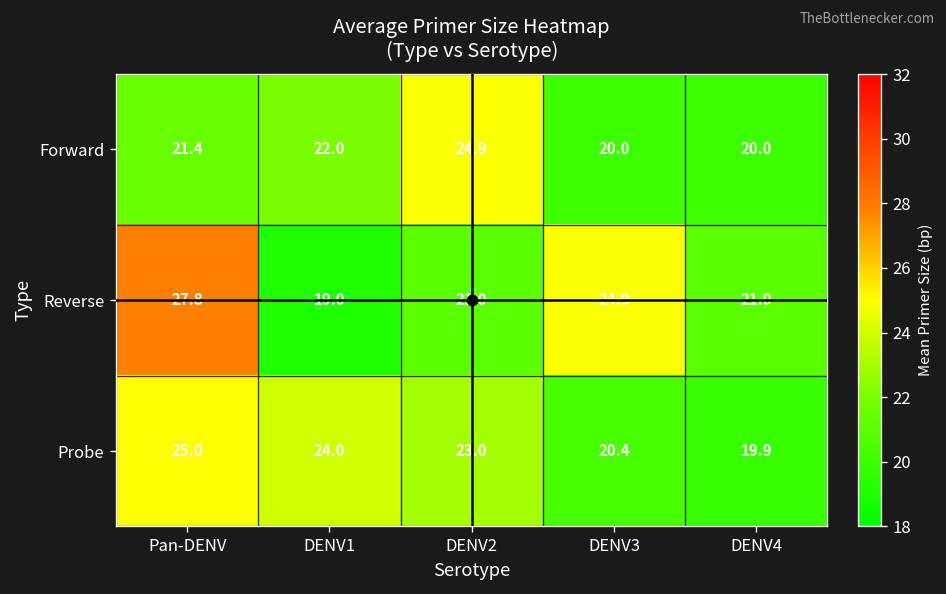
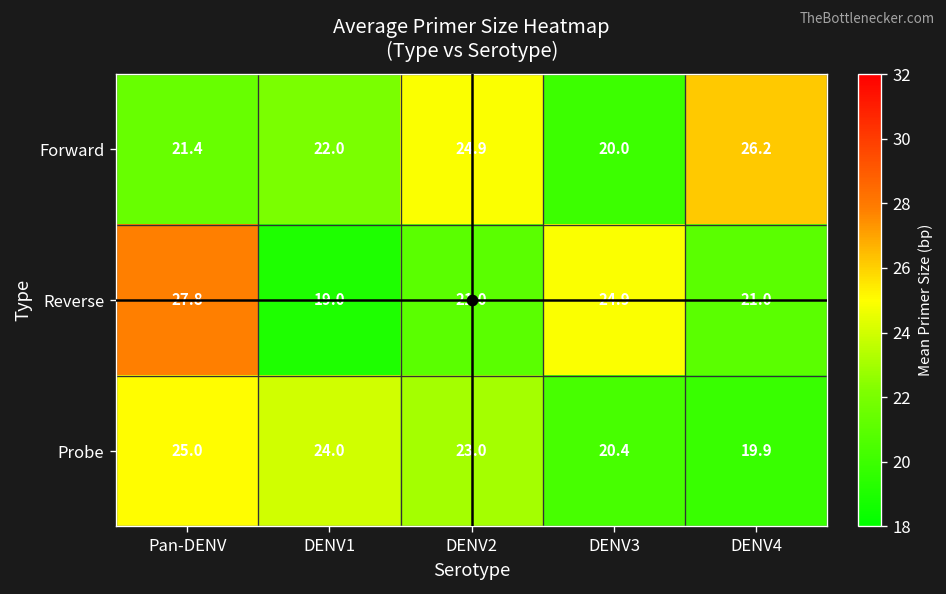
  {
    "Forward": {
      "Pan-DENV": 21.4,
      "DENV1": 22.0,
      "DENV2": 24.9,
      "DENV3": 20.0,
-     "DENV4": 20.0
+     "DENV4": 26.2
    },
    "Reverse": {
      "Pan-DENV": 27.8,
      "DENV1": 19.0,
      "DENV3": 24.9,
      "DENV4": 21.0
    },
    "Probe": {
      "Pan-DENV": 25.0,
      "DENV1": 24.0,
      "DENV2": 23.0,
      "DENV3": 20.4,
      "DENV4": 19.9
    }
  }
